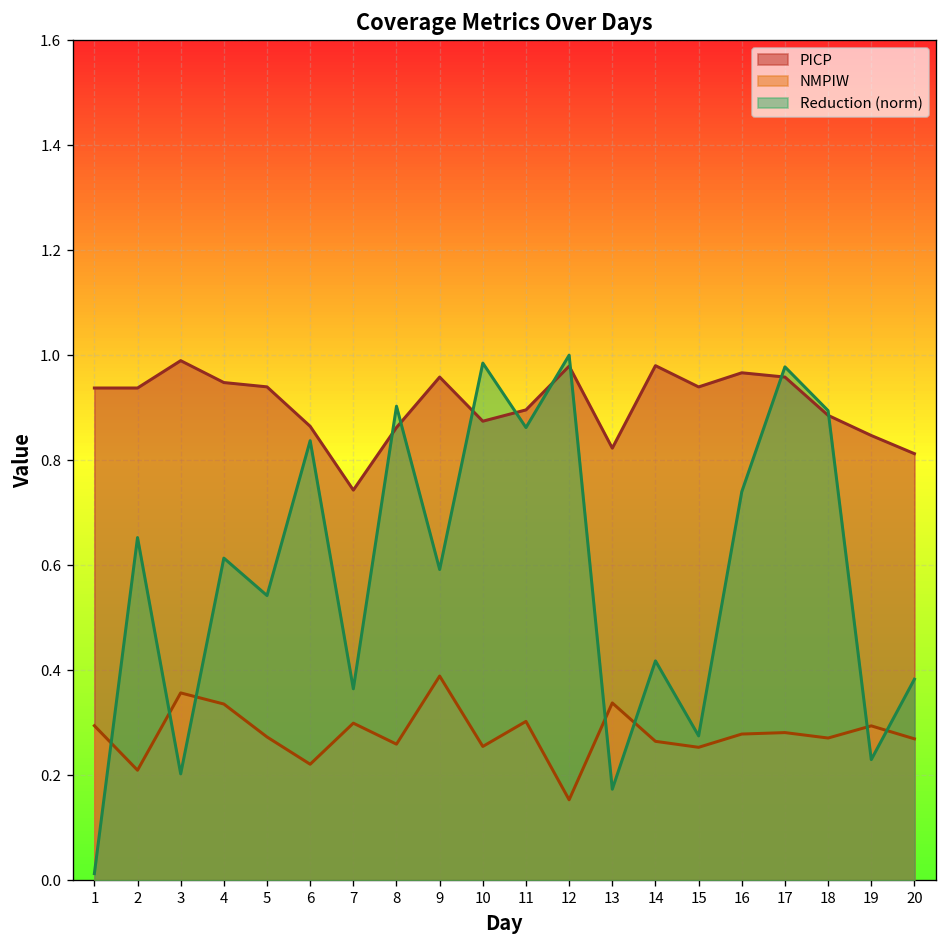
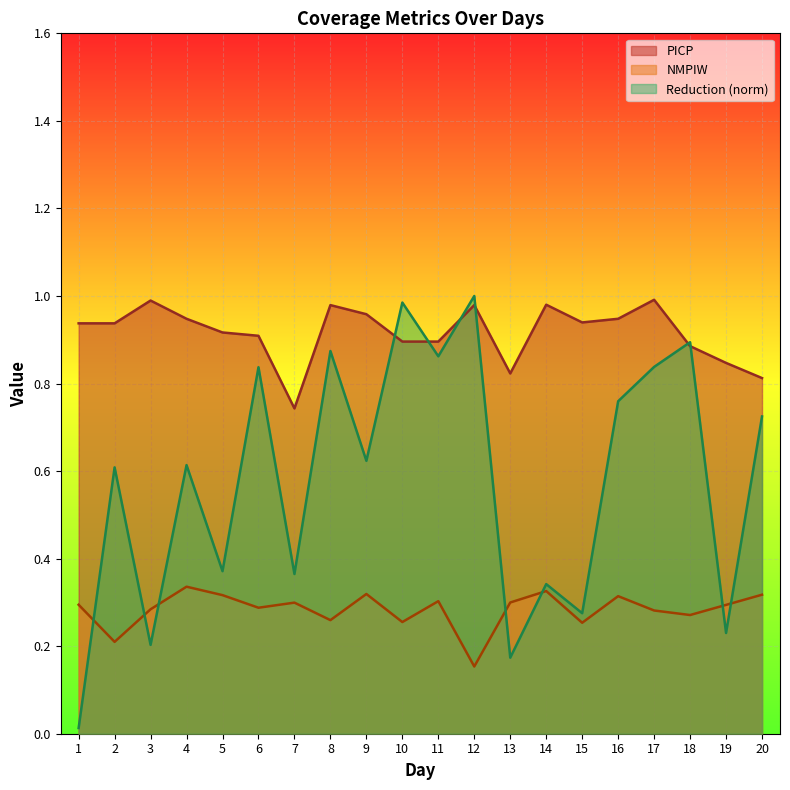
  {
    "PICP": {
      "1": 0.94,
      "2": 0.94,
      "3": 0.99,
      "4": 0.95,
-     "5": 0.94,
-     "6": 0.86,
+     "5": 0.92,
+     "6": 0.91,
      "7": 0.74,
-     "8": 0.86,
+     "8": 0.98,
      "9": 0.96,
-     "10": 0.87,
+     "10": 0.90,
      "11": 0.90,
      "12": 0.98,
      "13": 0.82,
      "14": 0.98,
      "15": 0.94,
-     "16": 0.97,
-     "17": 0.96,
+     "16": 0.95,
+     "17": 0.99,
      "18": 0.89,
      "19": 0.85,
      "20": 0.81
    },
    "NMPIW": {
      "1": 0.29,
      "2": 0.21,
-     "3": 0.36,
+     "3": 0.28,
      "4": 0.34,
-     "5": 0.27,
-     "6": 0.22,
+     "5": 0.32,
+     "6": 0.29,
      "7": 0.30,
      "8": 0.26,
-     "9": 0.39,
+     "9": 0.32,
      "10": 0.26,
      "11": 0.30,
      "12": 0.15,
-     "13": 0.34,
-     "14": 0.26,
+     "13": 0.30,
+     "14": 0.33,
      "15": 0.25,
-     "16": 0.28,
+     "16": 0.31,
      "17": 0.28,
      "18": 0.27,
      "19": 0.29,
-     "20": 0.27
+     "20": 0.32
    },
    "Reduction (norm)": {
      "1": 0.01,
-     "2": 0.65,
+     "2": 0.61,
      "3": 0.20,
      "4": 0.61,
-     "5": 0.54,
+     "5": 0.37,
      "6": 0.84,
      "7": 0.36,
-     "8": 0.90,
-     "9": 0.59,
+     "8": 0.87,
+     "9": 0.62,
      "10": 0.98,
      "11": 0.86,
      "12": 1.00,
      "13": 0.17,
-     "14": 0.42,
+     "14": 0.34,
      "15": 0.28,
-     "16": 0.74,
-     "17": 0.98,
+     "16": 0.76,
+     "17": 0.84,
      "18": 0.89,
      "19": 0.23,
-     "20": 0.38
+     "20": 0.72
    }
  }
